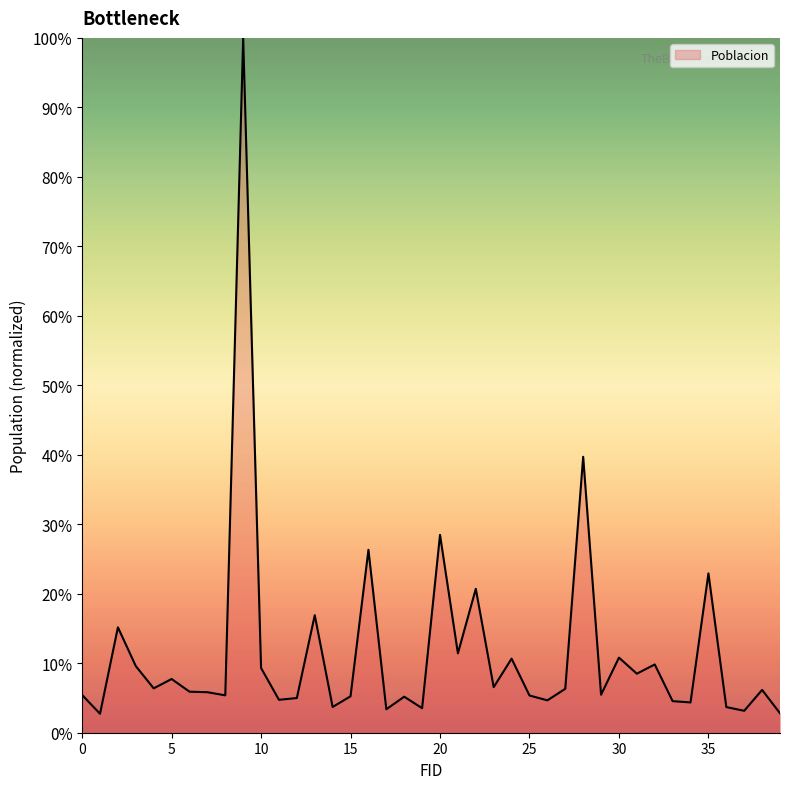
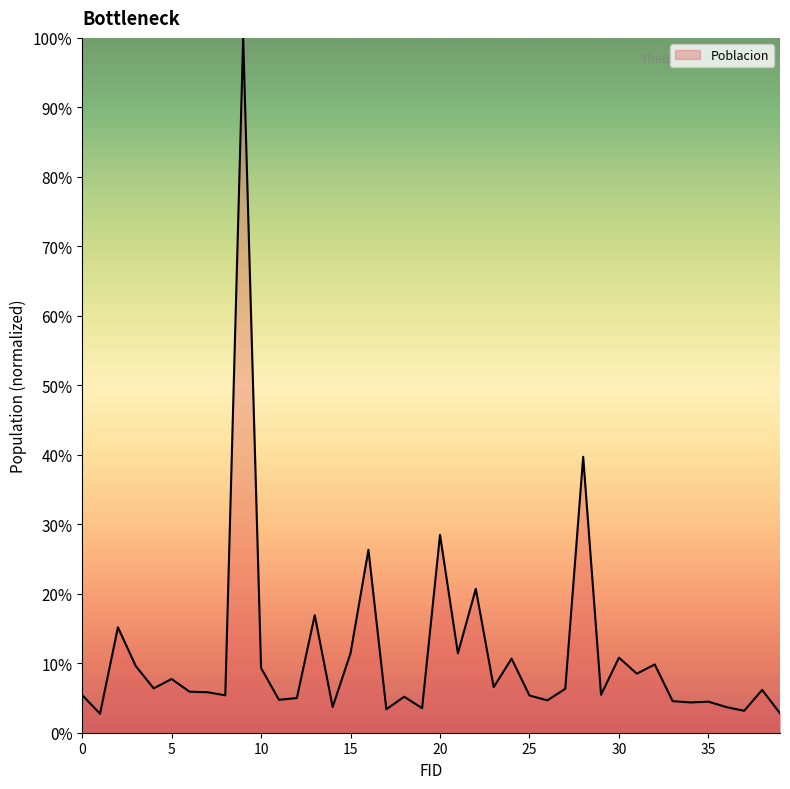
  {
    "0": "5%",
    "5": "8%",
    "10": "9%",
-   "15": "5%",
+   "15": "11%",
    "20": "28%",
    "25": "5%",
    "30": "11%",
-   "35": "23%"
+   "35": "4%"
  }
